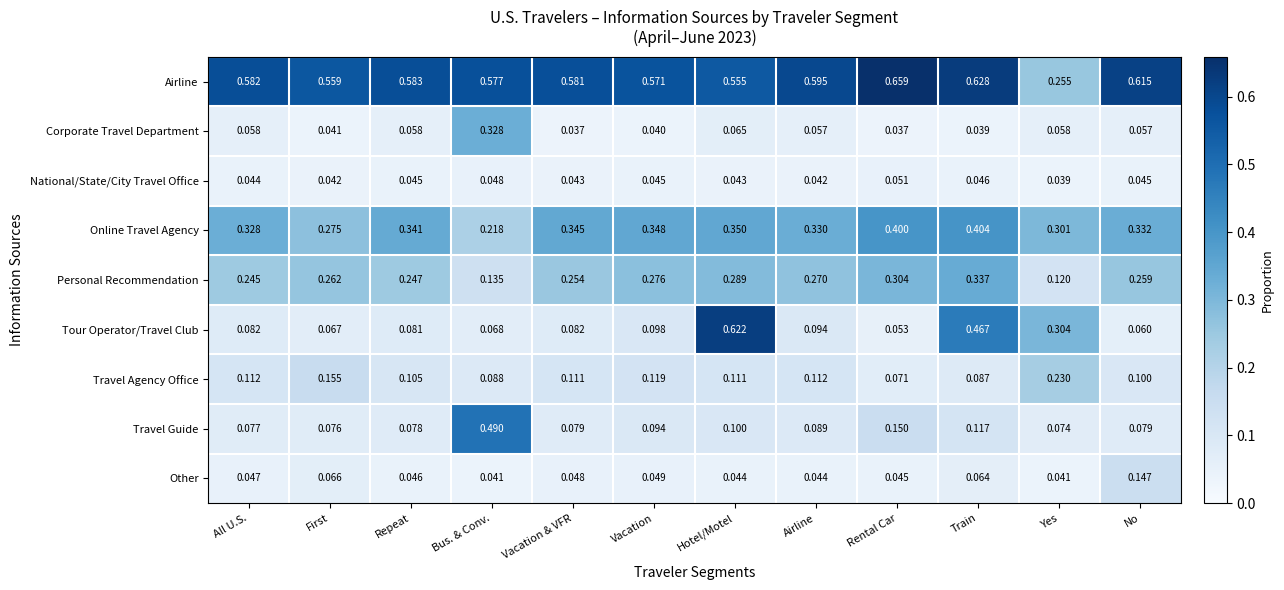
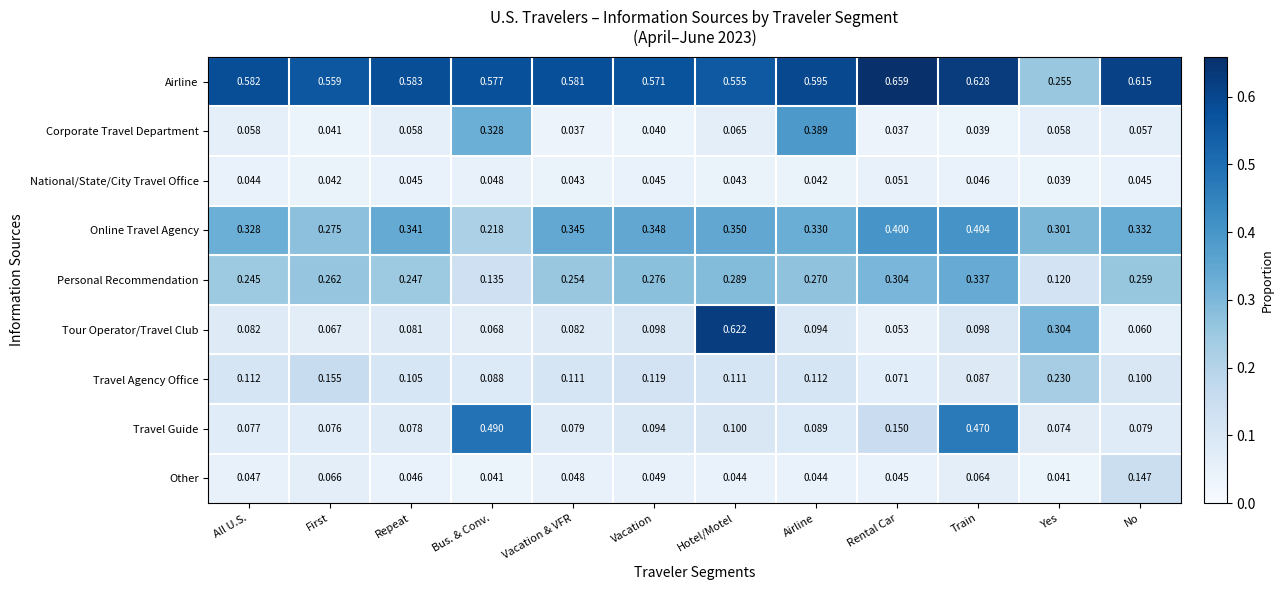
  {
    "Airline": {
      "All U.S.": 0.582,
      "First": 0.559,
      "Repeat": 0.583,
      "Bus. & Conv.": 0.577,
      "Vacation & VFR": 0.581,
      "Vacation": 0.571,
      "Hotel/Motel": 0.555,
      "Airline": 0.595,
      "Rental Car": 0.659,
      "Train": 0.628,
      "Yes": 0.255,
      "No": 0.615
    },
    "Corporate Travel Department": {
      "All U.S.": 0.058,
      "First": 0.041,
      "Repeat": 0.058,
      "Bus. & Conv.": 0.328,
      "Vacation & VFR": 0.037,
      "Vacation": 0.040,
      "Hotel/Motel": 0.065,
-     "Airline": 0.057,
+     "Airline": 0.389,
      "Rental Car": 0.037,
      "Train": 0.039,
      "Yes": 0.058,
      "No": 0.057
    },
    "National/State/City Travel Office": {
      "All U.S.": 0.044,
      "First": 0.042,
      "Repeat": 0.045,
      "Bus. & Conv.": 0.048,
      "Vacation & VFR": 0.043,
      "Vacation": 0.045,
      "Hotel/Motel": 0.043,
      "Airline": 0.042,
      "Rental Car": 0.051,
      "Train": 0.046,
      "Yes": 0.039,
      "No": 0.045
    },
    "Online Travel Agency": {
      "All U.S.": 0.328,
      "First": 0.275,
      "Repeat": 0.341,
      "Bus. & Conv.": 0.218,
      "Vacation & VFR": 0.345,
      "Vacation": 0.348,
      "Hotel/Motel": 0.350,
      "Airline": 0.330,
      "Rental Car": 0.400,
      "Train": 0.404,
      "Yes": 0.301,
      "No": 0.332
    },
    "Personal Recommendation": {
      "All U.S.": 0.245,
      "First": 0.262,
      "Repeat": 0.247,
      "Bus. & Conv.": 0.135,
      "Vacation & VFR": 0.254,
      "Vacation": 0.276,
      "Hotel/Motel": 0.289,
      "Airline": 0.270,
      "Rental Car": 0.304,
      "Train": 0.337,
      "Yes": 0.120,
      "No": 0.259
    },
    "Tour Operator/Travel Club": {
      "All U.S.": 0.082,
      "First": 0.067,
      "Repeat": 0.081,
      "Bus. & Conv.": 0.068,
      "Vacation & VFR": 0.082,
      "Vacation": 0.098,
      "Hotel/Motel": 0.622,
      "Airline": 0.094,
      "Rental Car": 0.053,
-     "Train": 0.467,
+     "Train": 0.098,
      "Yes": 0.304,
      "No": 0.060
    },
    "Travel Agency Office": {
      "All U.S.": 0.112,
      "First": 0.155,
      "Repeat": 0.105,
      "Bus. & Conv.": 0.088,
      "Vacation & VFR": 0.111,
      "Vacation": 0.119,
      "Hotel/Motel": 0.111,
      "Airline": 0.112,
      "Rental Car": 0.071,
      "Train": 0.087,
      "Yes": 0.230,
      "No": 0.100
    },
    "Travel Guide": {
      "All U.S.": 0.077,
      "First": 0.076,
      "Repeat": 0.078,
      "Bus. & Conv.": 0.490,
      "Vacation & VFR": 0.079,
      "Vacation": 0.094,
      "Hotel/Motel": 0.100,
      "Airline": 0.089,
      "Rental Car": 0.150,
-     "Train": 0.117,
+     "Train": 0.470,
      "Yes": 0.074,
      "No": 0.079
    },
    "Other": {
      "All U.S.": 0.047,
      "First": 0.066,
      "Repeat": 0.046,
      "Bus. & Conv.": 0.041,
      "Vacation & VFR": 0.048,
      "Vacation": 0.049,
      "Hotel/Motel": 0.044,
      "Airline": 0.044,
      "Rental Car": 0.045,
      "Train": 0.064,
      "Yes": 0.041,
      "No": 0.147
    }
  }
